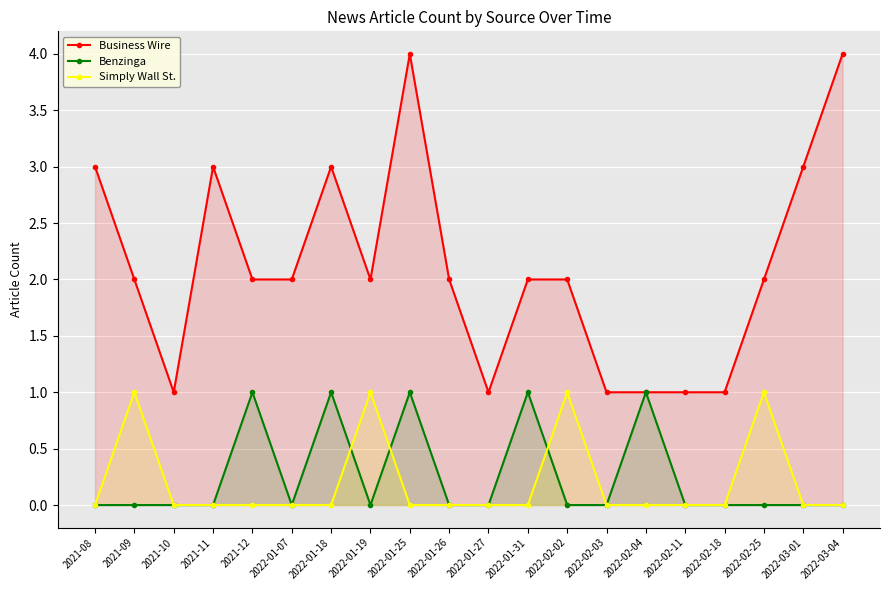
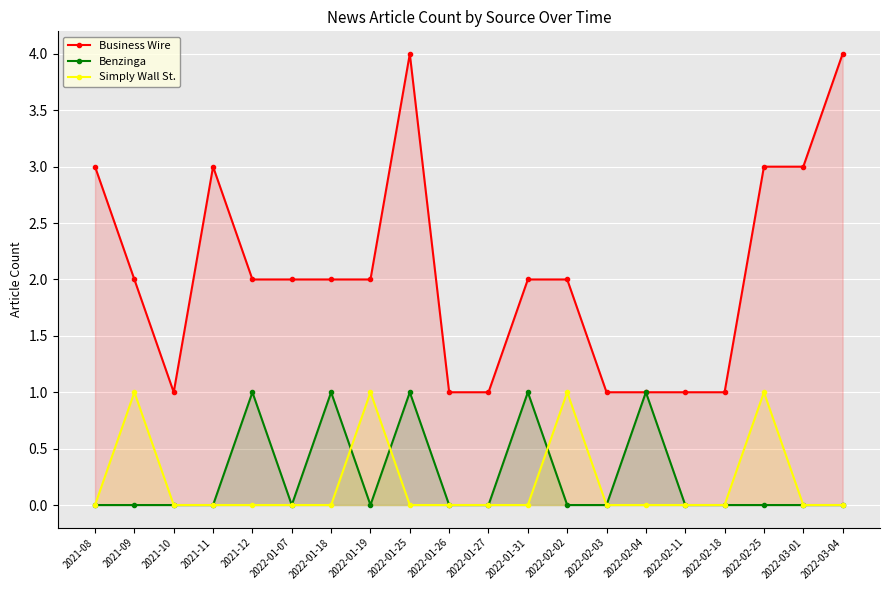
  {
    "Business Wire": {
      "2021-08": 3,
      "2021-09": 2,
      "2021-10": 1,
      "2021-11": 3,
      "2021-12": 2,
      "2022-01-07": 2,
-     "2022-01-18": 3,
+     "2022-01-18": 2,
      "2022-01-19": 2,
      "2022-01-25": 4,
-     "2022-01-26": 2,
+     "2022-01-26": 1,
      "2022-01-27": 1,
      "2022-01-31": 2,
      "2022-02-02": 2,
      "2022-02-03": 1,
      "2022-02-11": 1,
      "2022-02-18": 1,
-     "2022-02-25": 2,
+     "2022-02-25": 3,
      "2022-03-01": 3,
      "2022-03-04": 4
    },
    "Benzinga": {
      "2021-09": 0,
      "2021-12": 1,
      "2022-01-18": 1,
      "2022-01-19": 0,
      "2022-01-25": 1,
      "2022-01-31": 1,
      "2022-02-02": 0,
      "2022-02-25": 0
    },
    "Simply Wall St.": {
      "2021-09": 1,
      "2021-12": 0,
      "2022-01-18": 0,
      "2022-01-19": 1,
      "2022-01-25": 0,
      "2022-01-31": 0,
      "2022-02-02": 1,
      "2022-02-04": 0,
      "2022-02-25": 1
    }
  }
